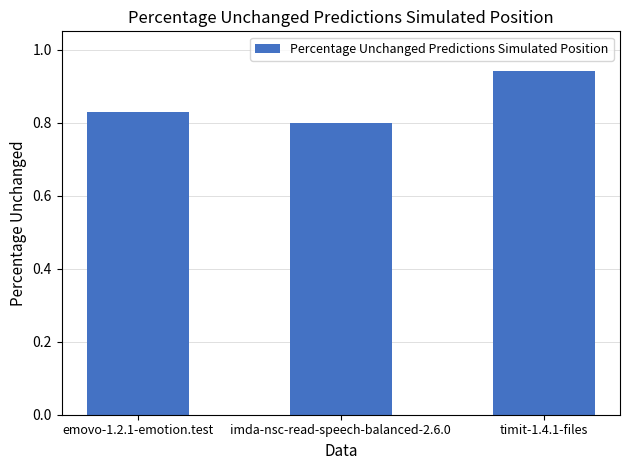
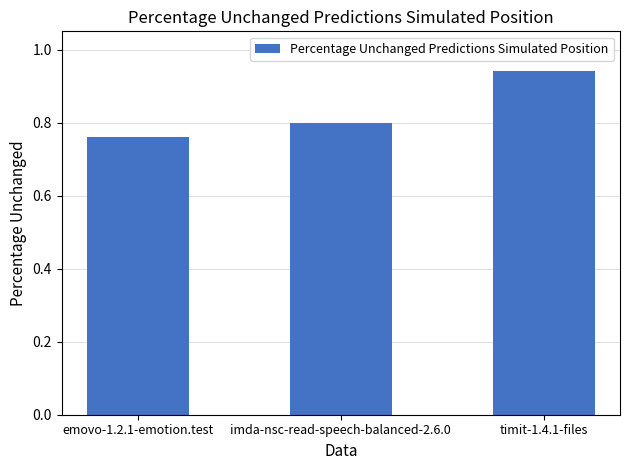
  {
-   "emovo-1.2.1-emotion.test": 0.83,
+   "emovo-1.2.1-emotion.test": 0.76,
    "imda-nsc-read-speech-balanced-2.6.0": 0.80,
    "timit-1.4.1-files": 0.94
  }
